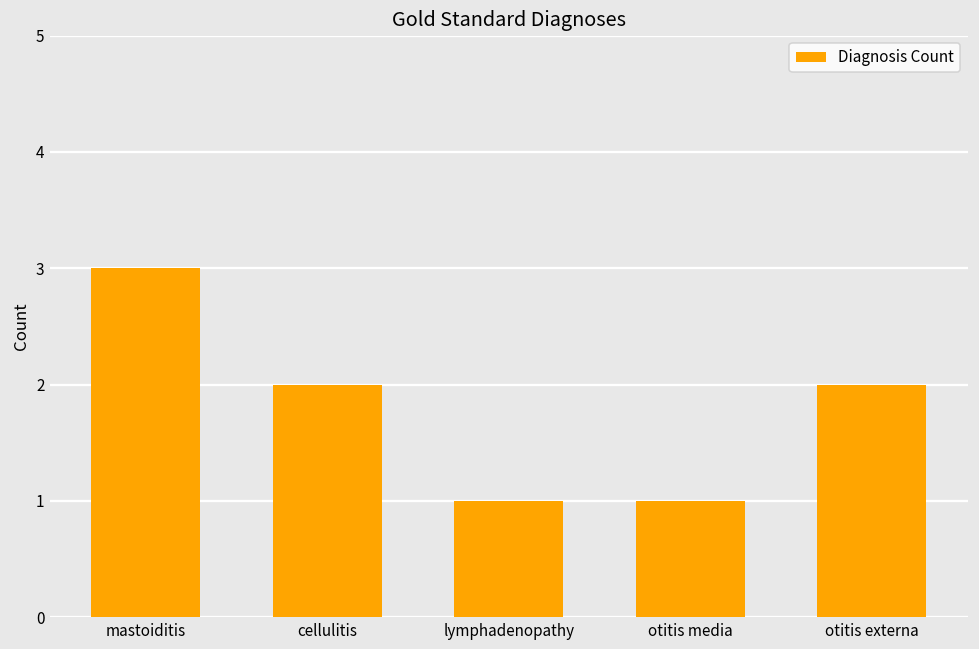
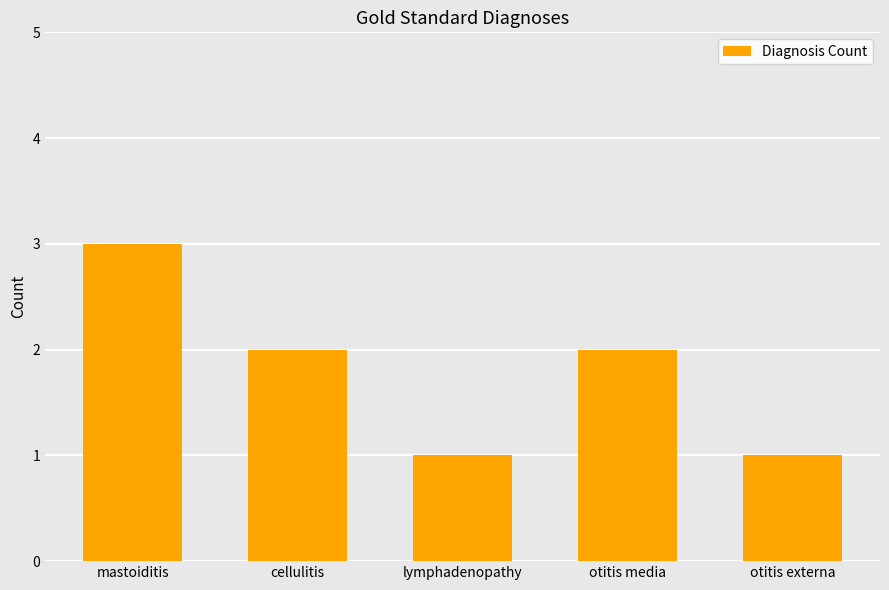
  {
    "mastoiditis": 3,
    "cellulitis": 2,
    "lymphadenopathy": 1,
-   "otitis media": 1,
-   "otitis externa": 2
+   "otitis media": 2,
+   "otitis externa": 1
  }
